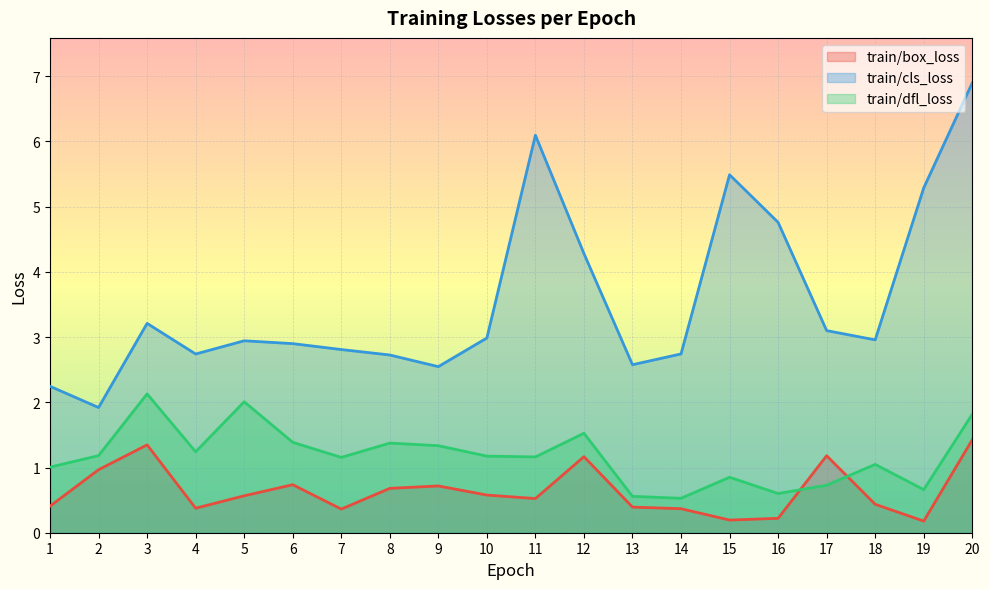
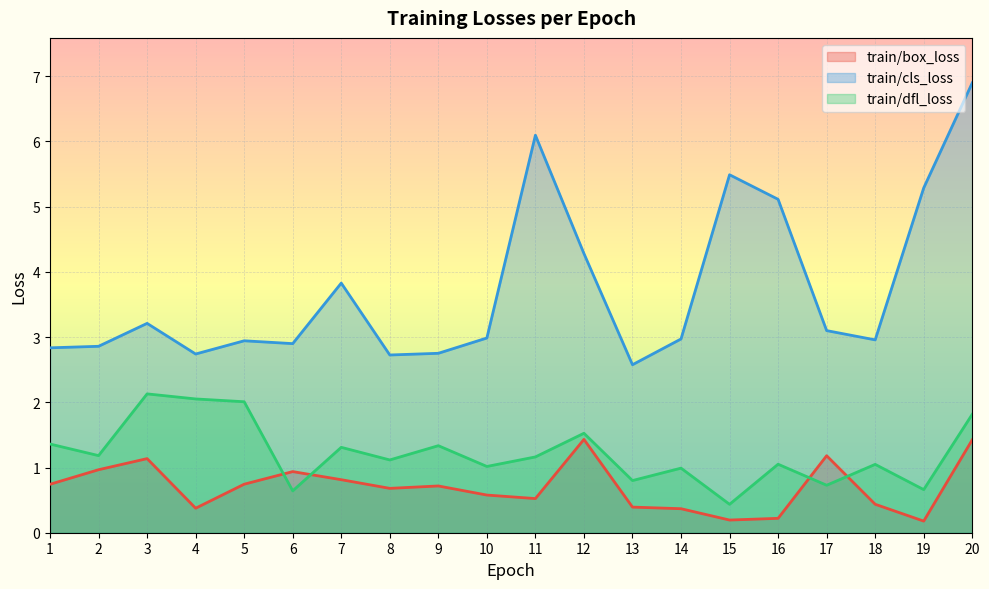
  {
    "train/box_loss": {
-     "1": 0.4,
+     "1": 0.7,
      "2": 1.0,
-     "3": 1.3,
+     "3": 1.1,
      "4": 0.4,
-     "5": 0.6,
-     "6": 0.7,
-     "7": 0.4,
+     "5": 0.7,
+     "6": 0.9,
+     "7": 0.8,
      "8": 0.7,
      "9": 0.7,
      "10": 0.6,
      "11": 0.5,
-     "12": 1.2,
+     "12": 1.4,
      "13": 0.4,
      "14": 0.4,
      "15": 0.2,
      "16": 0.2,
      "17": 1.2,
      "18": 0.4,
      "19": 0.2,
      "20": 1.4
    },
    "train/cls_loss": {
-     "1": 2.2,
-     "2": 1.9,
+     "1": 2.8,
+     "2": 2.9,
      "3": 3.2,
      "4": 2.7,
      "5": 2.9,
      "6": 2.9,
-     "7": 2.8,
+     "7": 3.8,
      "8": 2.7,
-     "9": 2.5,
+     "9": 2.8,
      "10": 3.0,
      "11": 6.1,
      "12": 4.3,
      "13": 2.6,
-     "14": 2.7,
+     "14": 3.0,
      "15": 5.5,
-     "16": 4.8,
+     "16": 5.1,
      "17": 3.1,
      "18": 3.0,
      "19": 5.3,
      "20": 6.9
    },
    "train/dfl_loss": {
-     "1": 1.0,
+     "1": 1.4,
      "2": 1.2,
      "3": 2.1,
-     "4": 1.2,
+     "4": 2.1,
      "5": 2.0,
-     "6": 1.4,
-     "7": 1.2,
-     "8": 1.4,
+     "6": 0.6,
+     "7": 1.3,
+     "8": 1.1,
      "9": 1.3,
-     "10": 1.2,
+     "10": 1.0,
      "11": 1.2,
      "12": 1.5,
-     "13": 0.6,
-     "14": 0.5,
-     "15": 0.9,
-     "16": 0.6,
+     "13": 0.8,
+     "14": 1.0,
+     "15": 0.4,
+     "16": 1.1,
      "17": 0.7,
      "18": 1.0,
      "19": 0.7,
      "20": 1.8
    }
  }
